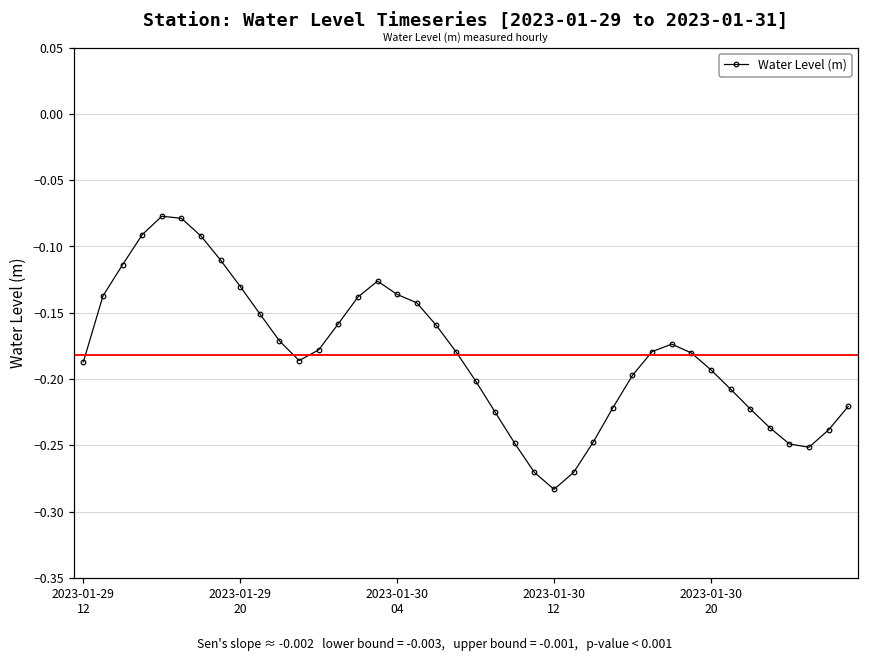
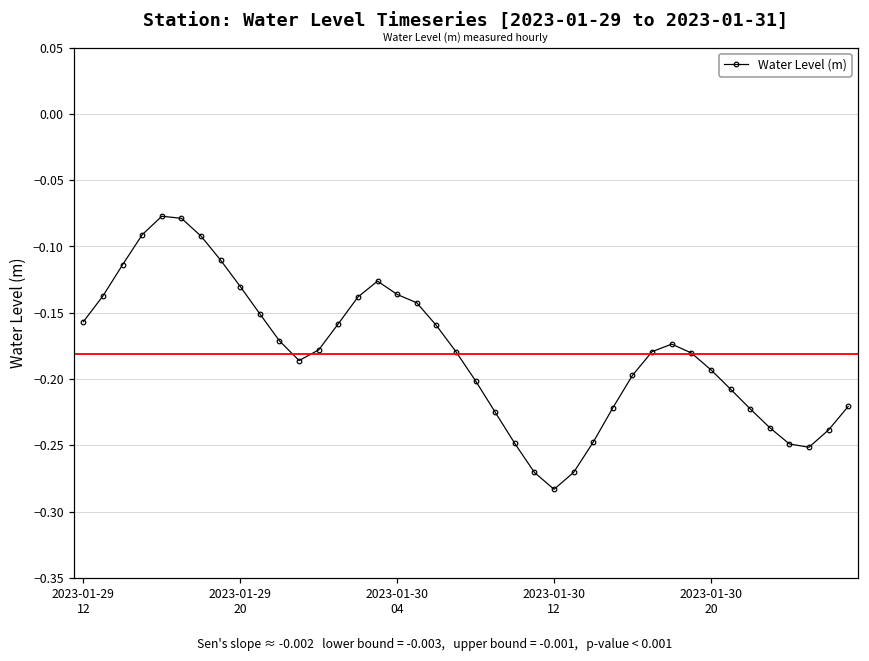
  {
-   "2023-01-29 12": -0.187,
+   "2023-01-29 12": -0.157,
    "2023-01-29 20": -0.130,
    "2023-01-30 04": -0.136,
    "2023-01-30 12": -0.283,
    "2023-01-30 20": -0.193
  }
